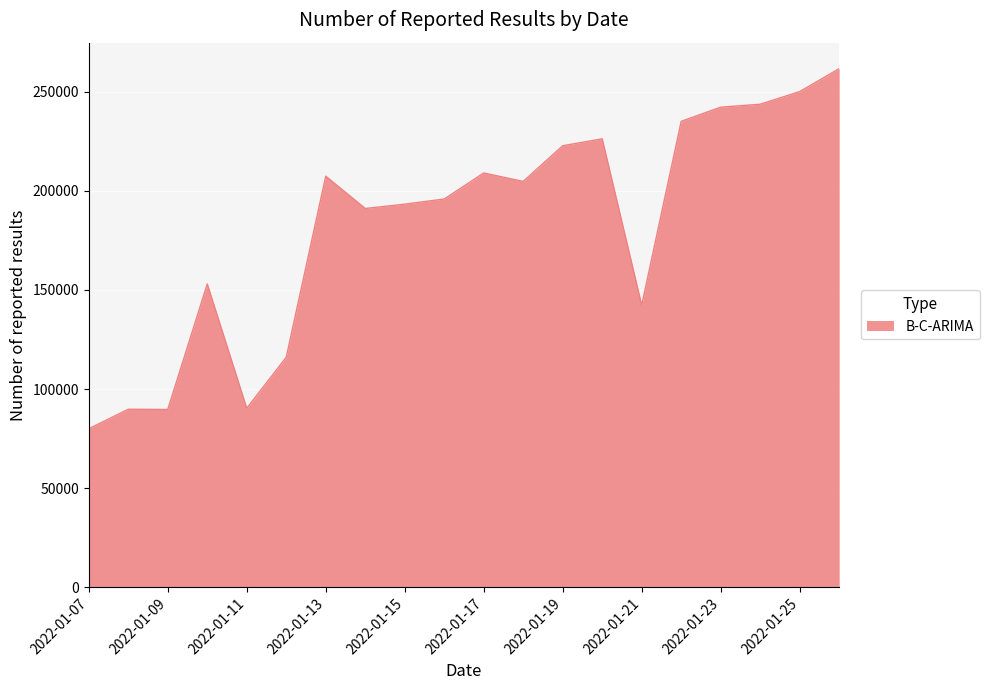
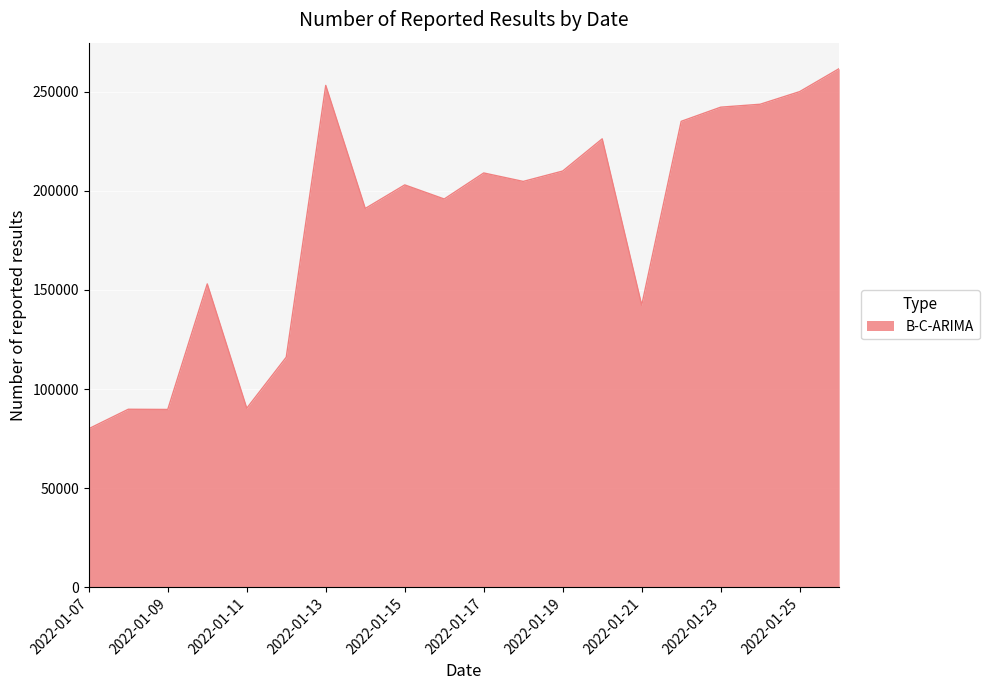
  {
    "2022-01-07": 80000,
    "2022-01-09": 90000,
    "2022-01-11": 90000,
-   "2022-01-13": 207000,
-   "2022-01-15": 193000,
+   "2022-01-13": 253000,
+   "2022-01-15": 203000,
    "2022-01-17": 209000,
-   "2022-01-19": 223000,
+   "2022-01-19": 210000,
    "2022-01-21": 142000,
    "2022-01-23": 242000,
    "2022-01-25": 250000
  }
